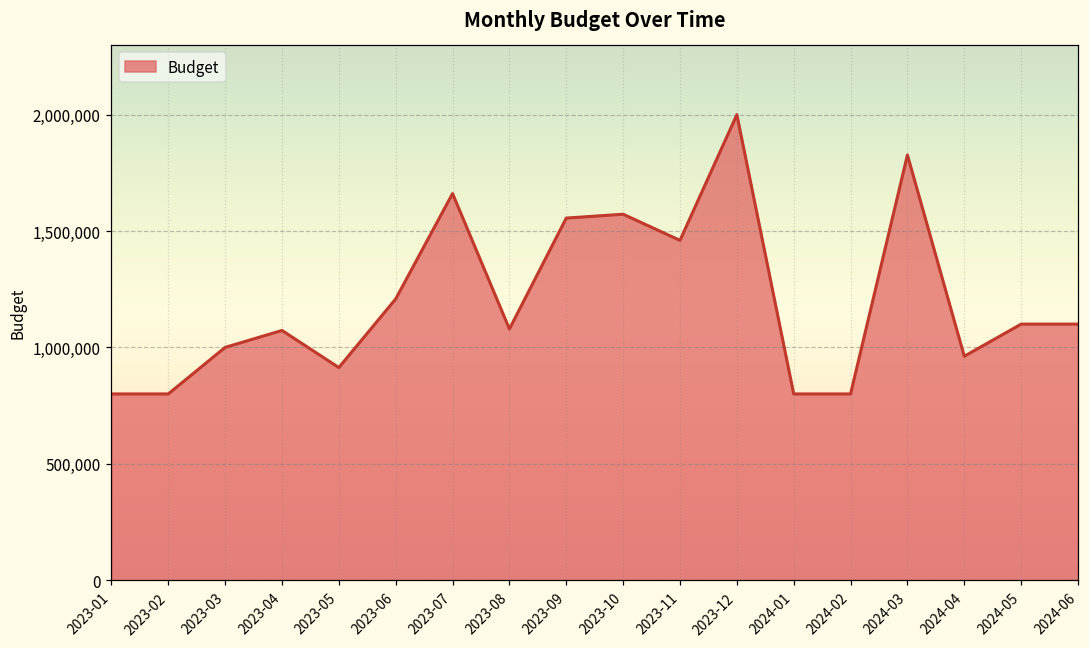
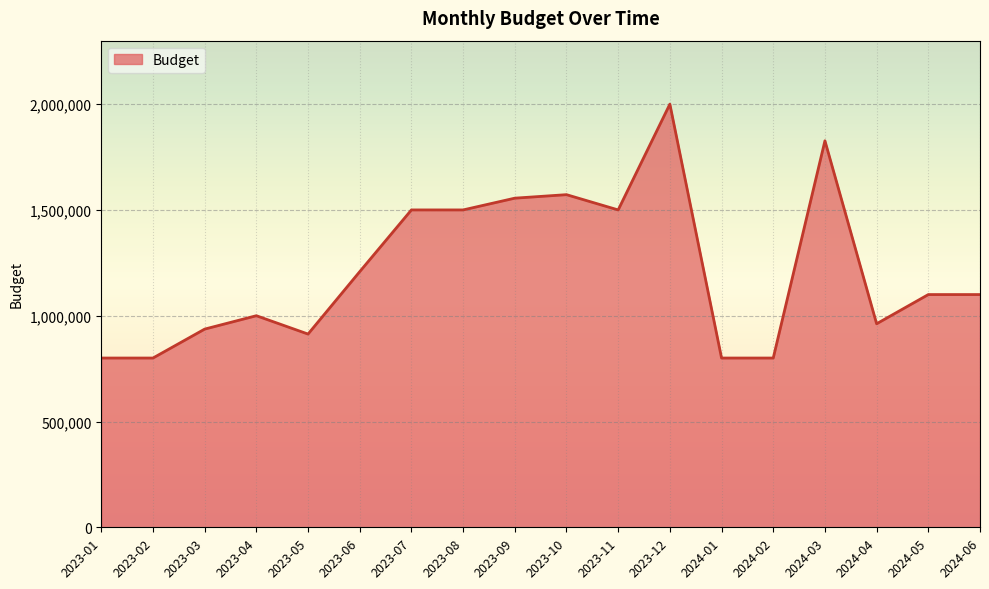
  {
    "2023-01": "800,000",
    "2023-02": "800,000",
-   "2023-03": "1,000,000",
-   "2023-04": "1,070,000",
+   "2023-03": "940,000",
+   "2023-04": "1,000,000",
    "2023-05": "910,000",
    "2023-06": "1,210,000",
-   "2023-07": "1,660,000",
-   "2023-08": "1,080,000",
+   "2023-07": "1,500,000",
+   "2023-08": "1,500,000",
    "2023-09": "1,560,000",
    "2023-10": "1,570,000",
-   "2023-11": "1,460,000",
+   "2023-11": "1,500,000",
    "2023-12": "2,000,000",
    "2024-01": "800,000",
    "2024-02": "800,000",
    "2024-03": "1,830,000",
    "2024-04": "960,000",
    "2024-05": "1,100,000",
    "2024-06": "1,100,000"
  }
